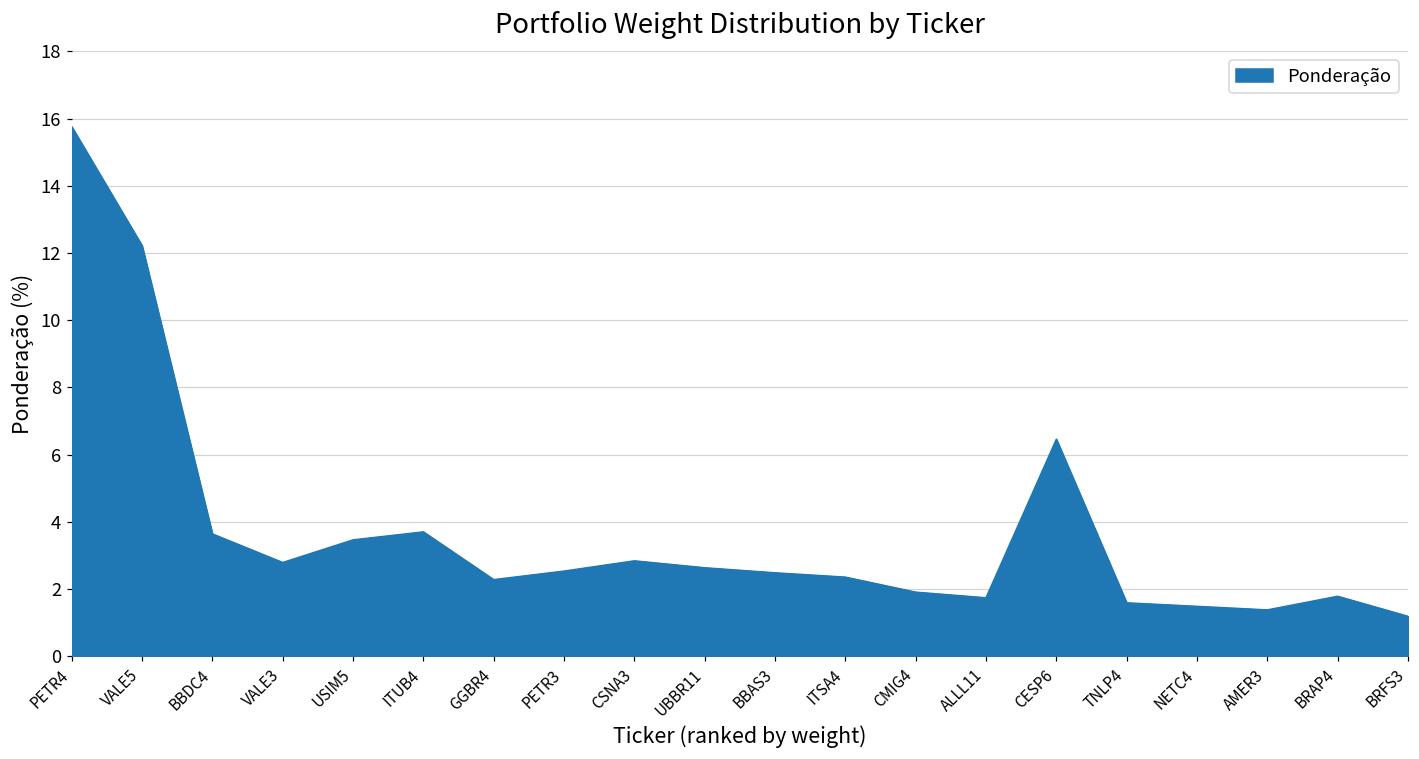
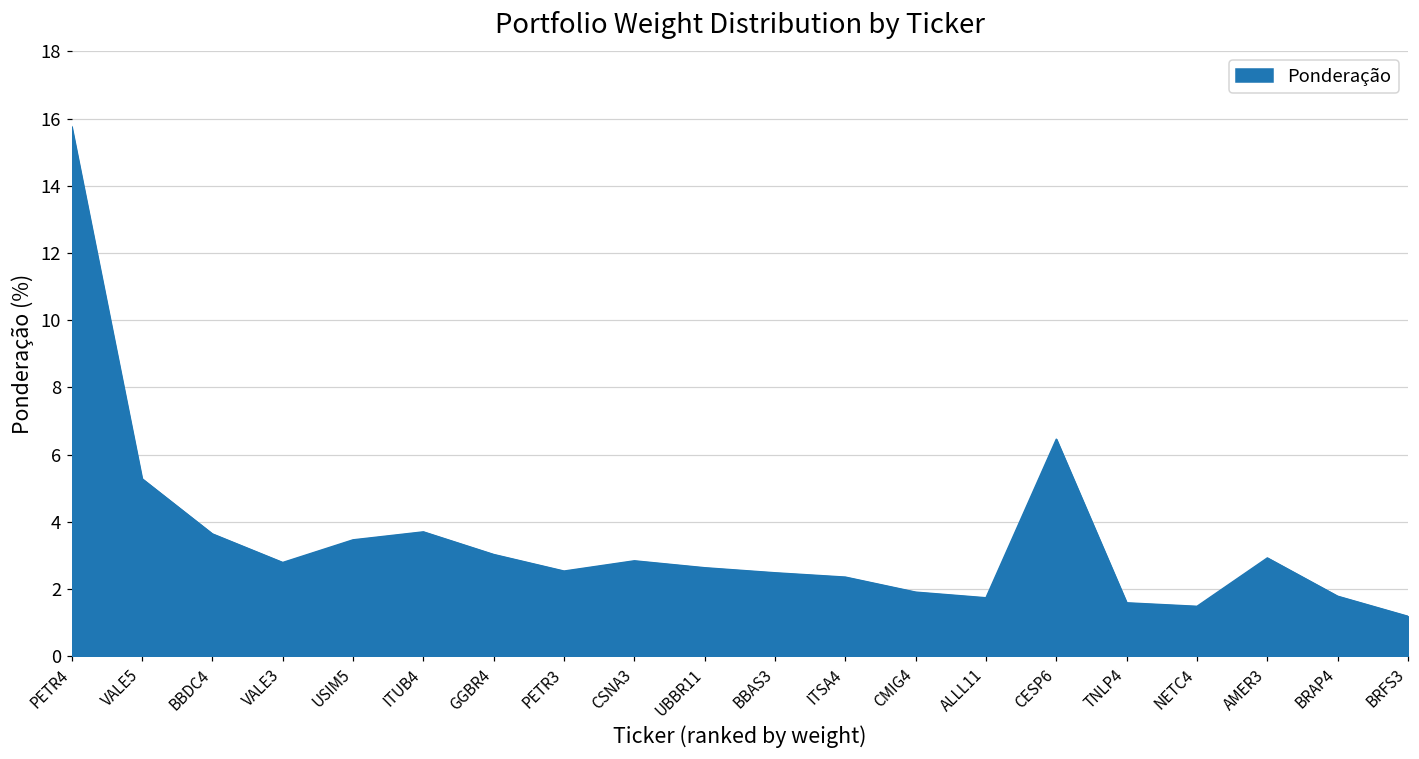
  {
    "PETR4": 15.8,
-   "VALE5": 12.2,
+   "VALE5": 5.3,
    "BBDC4": 3.6,
    "VALE3": 2.8,
    "USIM5": 3.5,
    "ITUB4": 3.7,
-   "GGBR4": 2.3,
+   "GGBR4": 3.0,
    "PETR3": 2.5,
    "CSNA3": 2.8,
    "UBBR11": 2.6,
    "BBAS3": 2.5,
    "ITSA4": 2.4,
    "CMIG4": 1.9,
    "ALLL11": 1.7,
    "CESP6": 6.5,
    "TNLP4": 1.6,
    "NETC4": 1.5,
-   "AMER3": 1.4,
+   "AMER3": 2.9,
    "BRAP4": 1.8,
    "BRFS3": 1.2
  }
